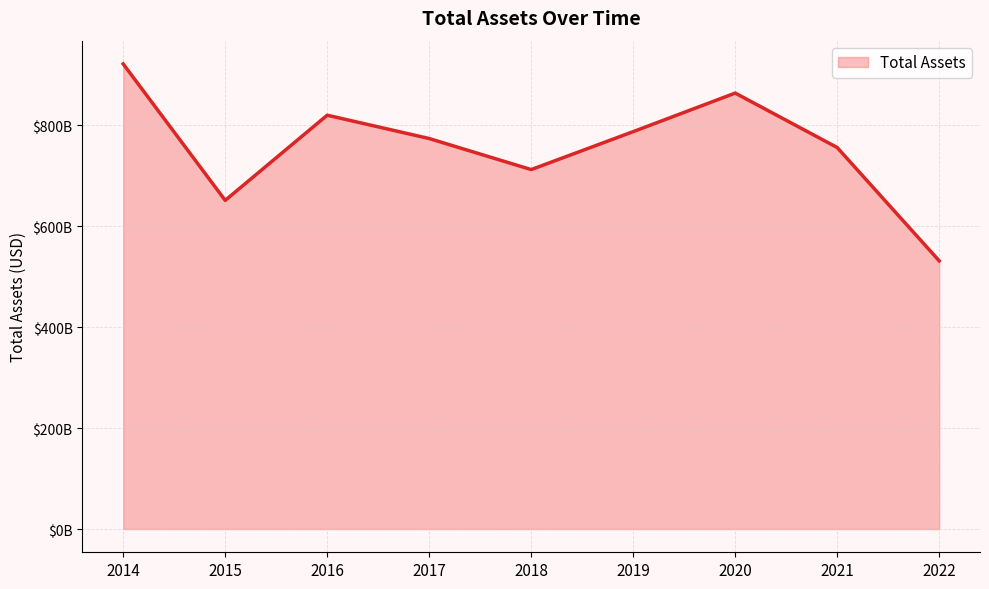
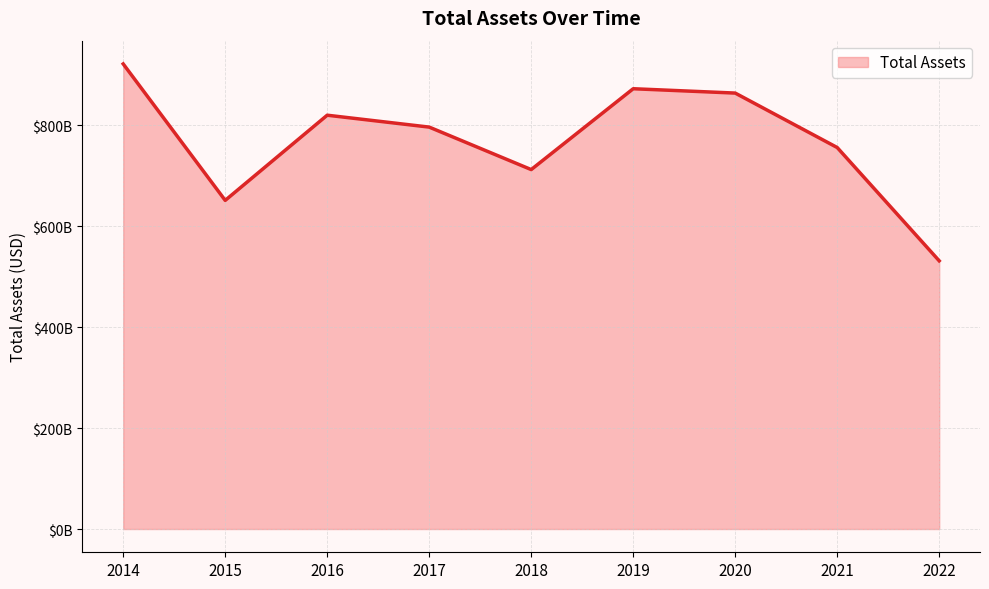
  {
    "2014": "$920000000000",
    "2015": "$650000000000",
    "2016": "$820000000000",
-   "2017": "$770000000000",
+   "2017": "$800000000000",
    "2018": "$710000000000",
-   "2019": "$790000000000",
+   "2019": "$870000000000",
    "2020": "$860000000000",
    "2021": "$760000000000",
    "2022": "$530000000000"
  }
